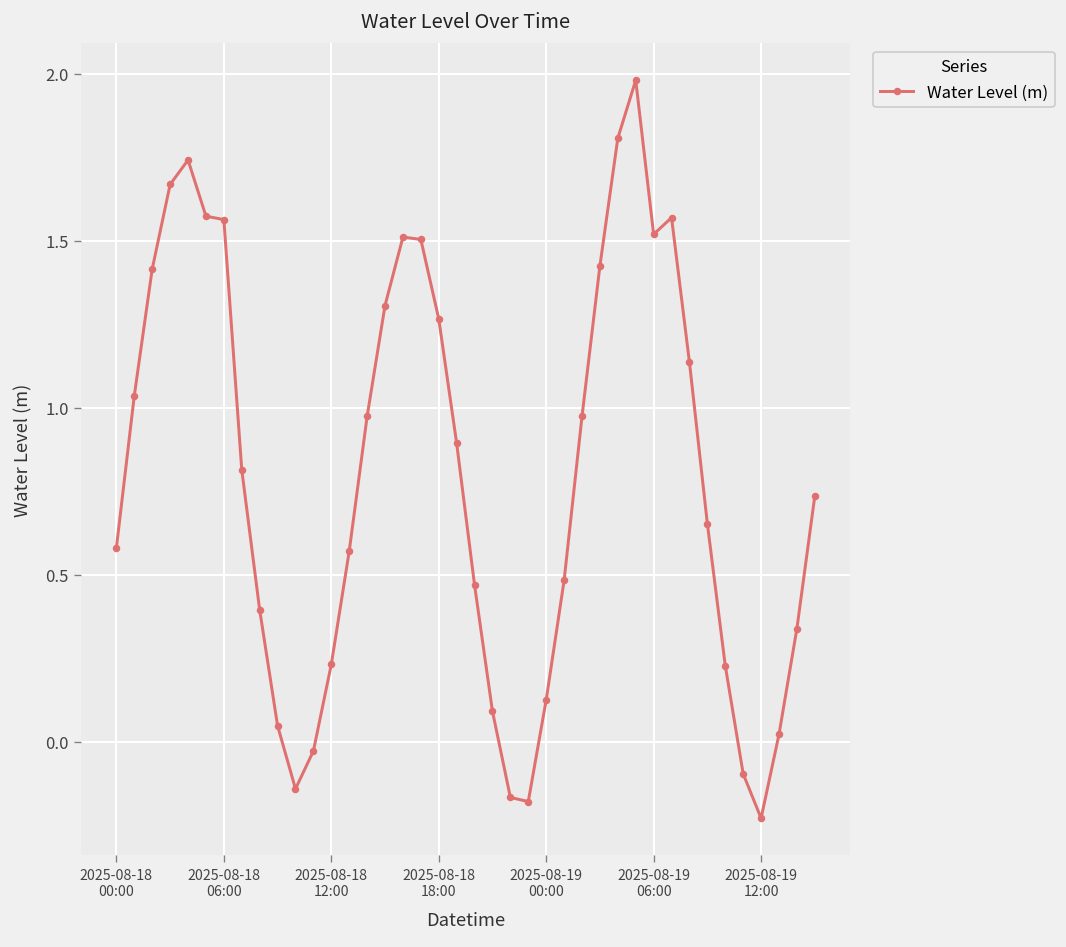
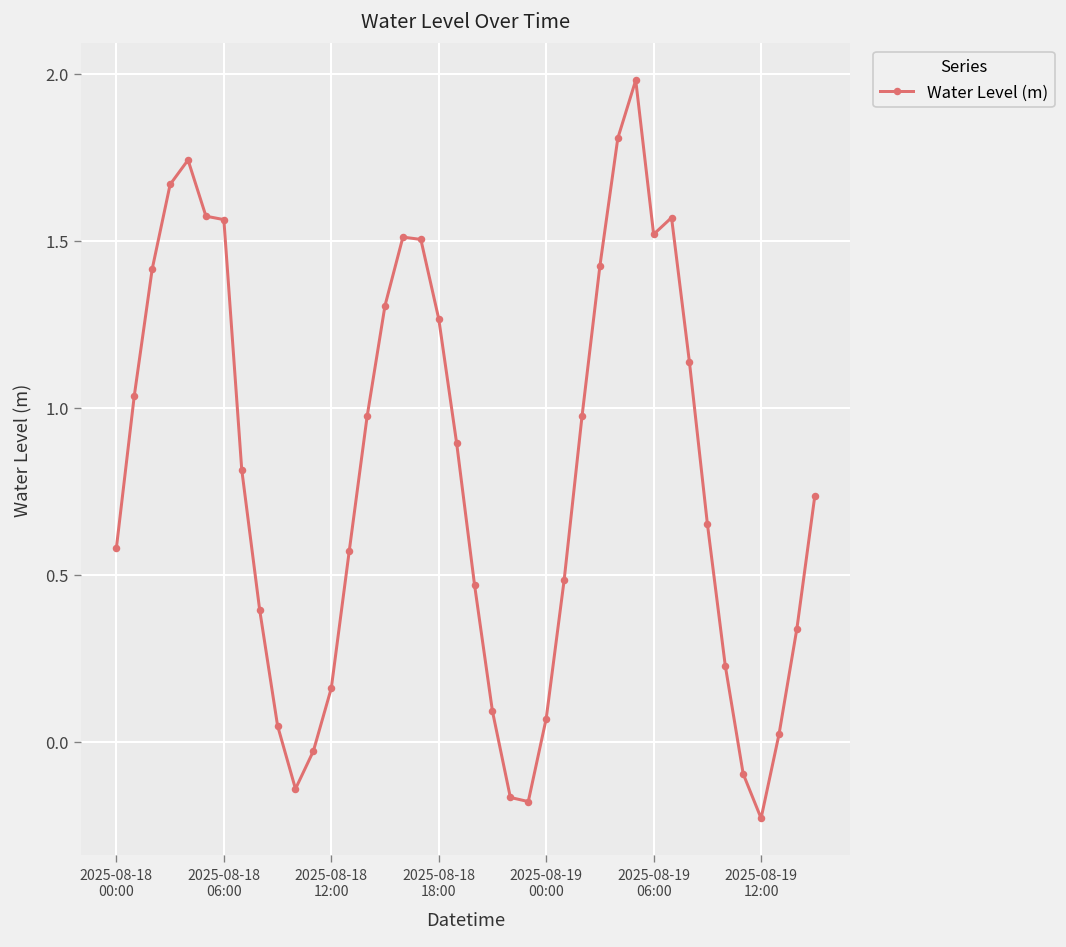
  {
    "2025-08-18 00:00": 0.58,
    "2025-08-18 06:00": 1.56,
-   "2025-08-18 12:00": 0.23,
+   "2025-08-18 12:00": 0.16,
    "2025-08-18 18:00": 1.27,
-   "2025-08-19 00:00": 0.12,
+   "2025-08-19 00:00": 0.07,
    "2025-08-19 06:00": 1.52,
    "2025-08-19 12:00": -0.23
  }
